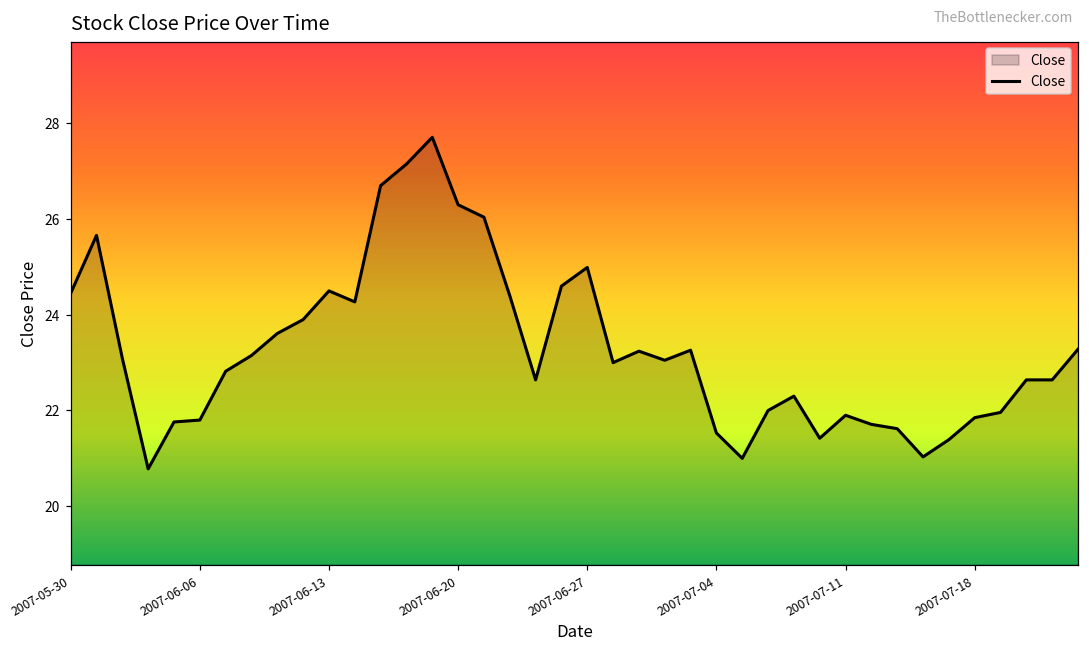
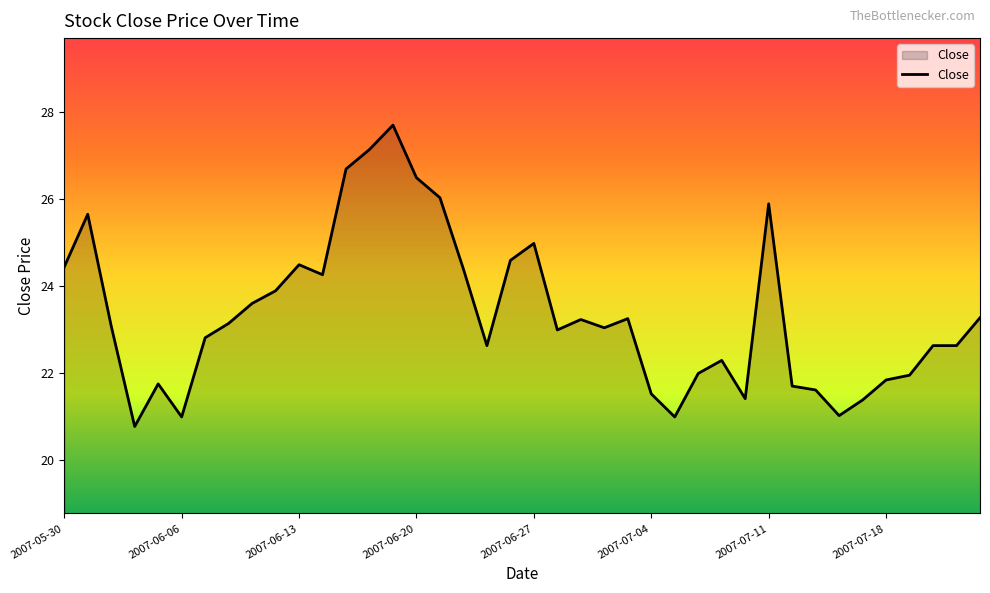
  {
    "2007-05-30": 24.5,
-   "2007-06-06": 21.8,
+   "2007-06-06": 21.0,
    "2007-06-13": 24.5,
-   "2007-06-20": 26.3,
+   "2007-06-20": 26.5,
    "2007-06-27": 25.0,
    "2007-07-04": 21.5,
-   "2007-07-11": 21.9,
+   "2007-07-11": 25.9,
    "2007-07-18": 21.9
  }
